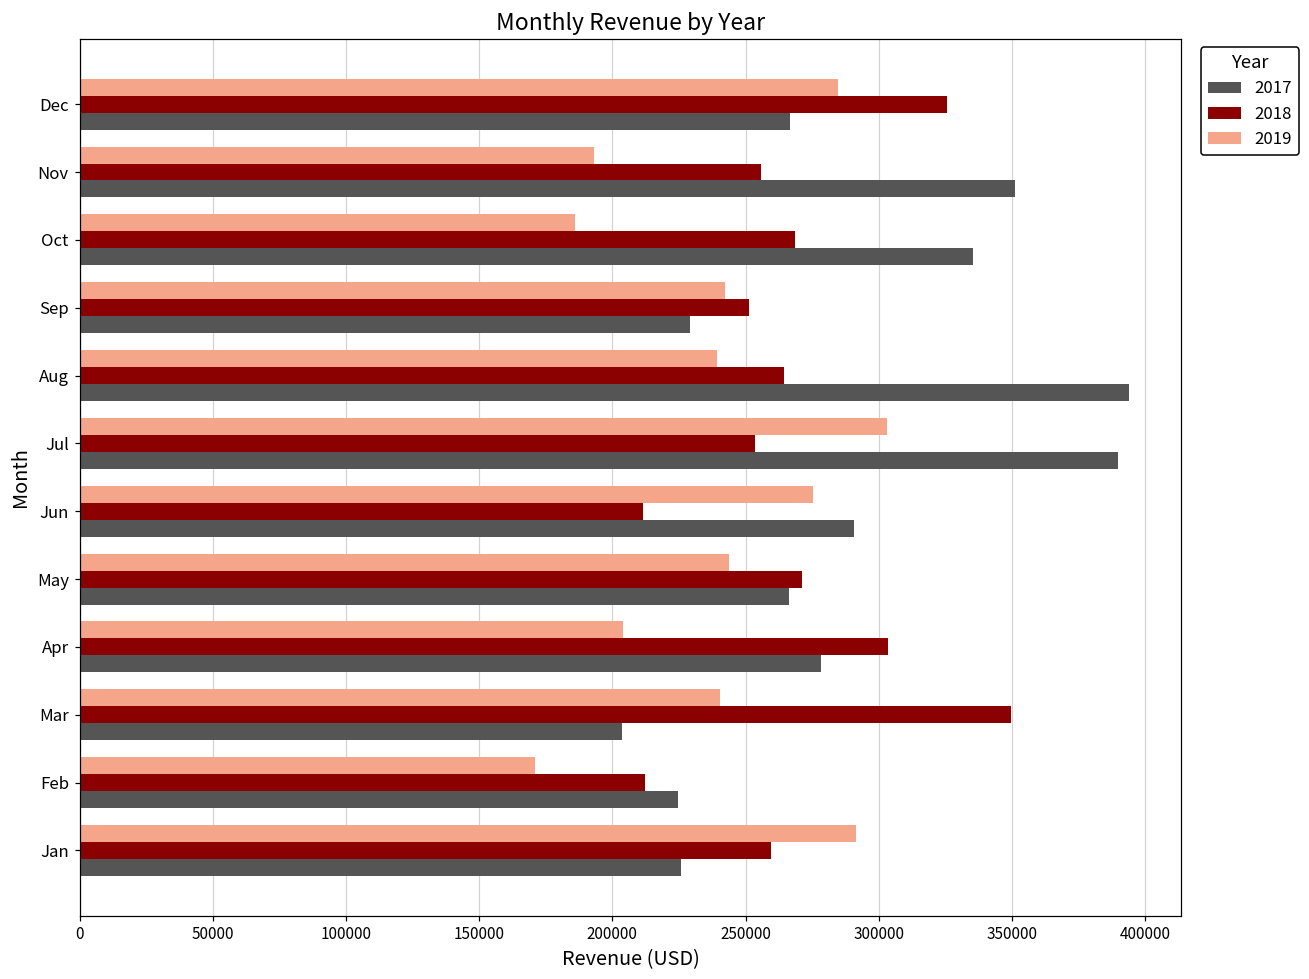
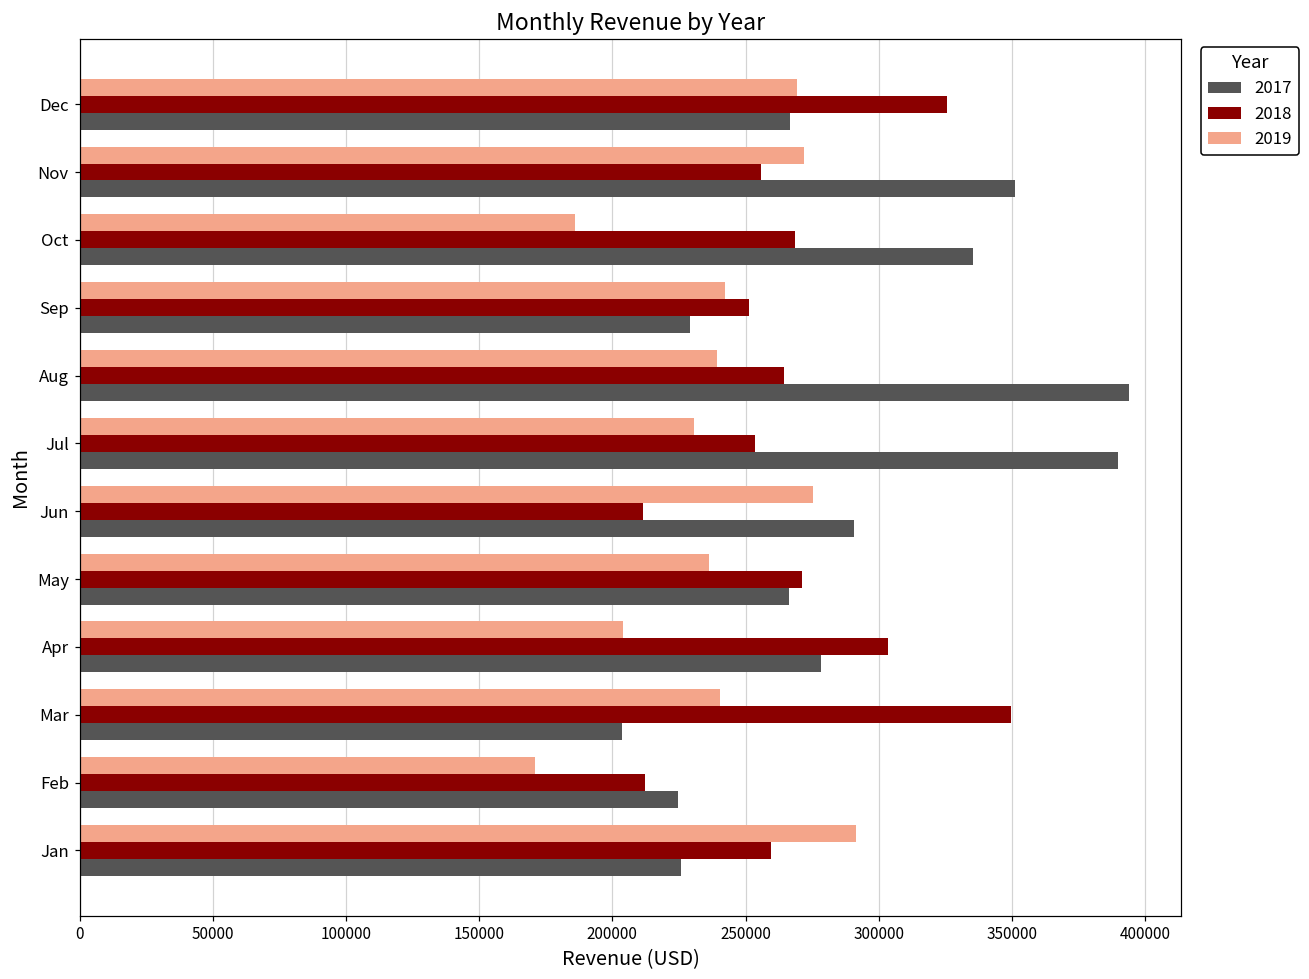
  {
    "2017": {
      "Dec": 267000,
      "Nov": 351000,
      "Oct": 335000,
      "Sep": 229000,
      "Aug": 394000,
      "Jul": 390000,
      "Jun": 291000,
      "May": 266000,
      "Apr": 278000,
      "Mar": 204000,
      "Feb": 225000,
      "Jan": 226000
    },
    "2018": {
      "Dec": 326000,
      "Nov": 256000,
      "Oct": 268000,
      "Sep": 251000,
      "Aug": 264000,
      "Jul": 254000,
      "Jun": 212000,
      "May": 271000,
      "Apr": 304000,
      "Mar": 350000,
      "Feb": 212000,
      "Jan": 259000
    },
    "2019": {
-     "Dec": 285000,
-     "Nov": 193000,
+     "Dec": 269000,
+     "Nov": 272000,
      "Oct": 186000,
      "Sep": 242000,
      "Aug": 239000,
-     "Jul": 303000,
+     "Jul": 231000,
      "Jun": 275000,
-     "May": 244000,
+     "May": 236000,
      "Apr": 204000,
      "Mar": 240000,
      "Feb": 171000,
      "Jan": 291000
    }
  }
